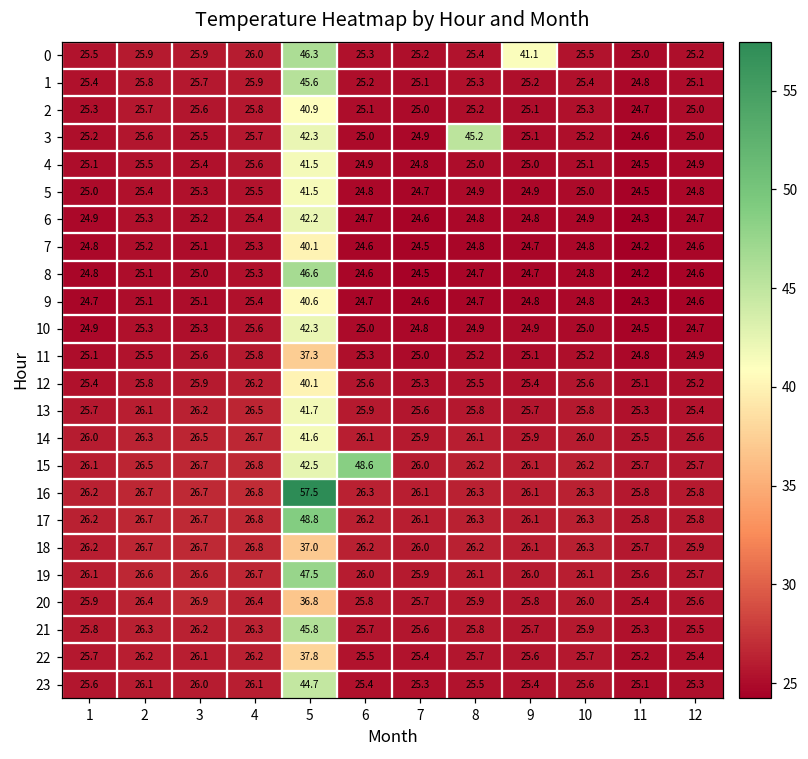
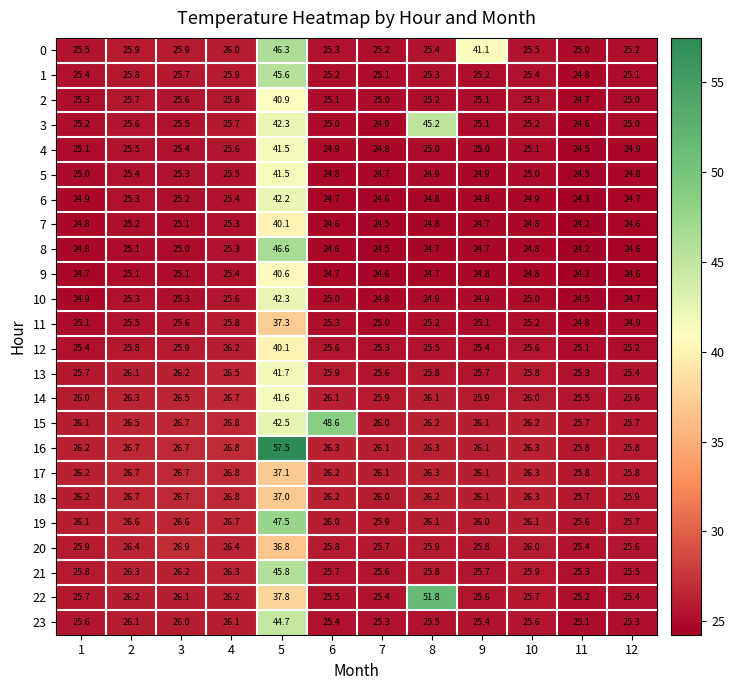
  {
    "17": {
      "1": 26.2,
      "2": 26.7,
      "3": 26.7,
      "4": 26.8,
-     "5": 48.8,
+     "5": 37.1,
      "6": 26.2,
      "7": 26.1,
      "8": 26.3,
      "9": 26.1,
      "10": 26.3,
      "11": 25.8,
      "12": 25.8
    },
    "22": {
      "1": 25.7,
      "2": 26.2,
      "3": 26.1,
      "4": 26.2,
      "5": 37.8,
      "6": 25.5,
      "7": 25.4,
-     "8": 25.7,
+     "8": 51.8,
      "9": 25.6,
      "10": 25.7,
      "11": 25.2,
      "12": 25.4
    }
  }
